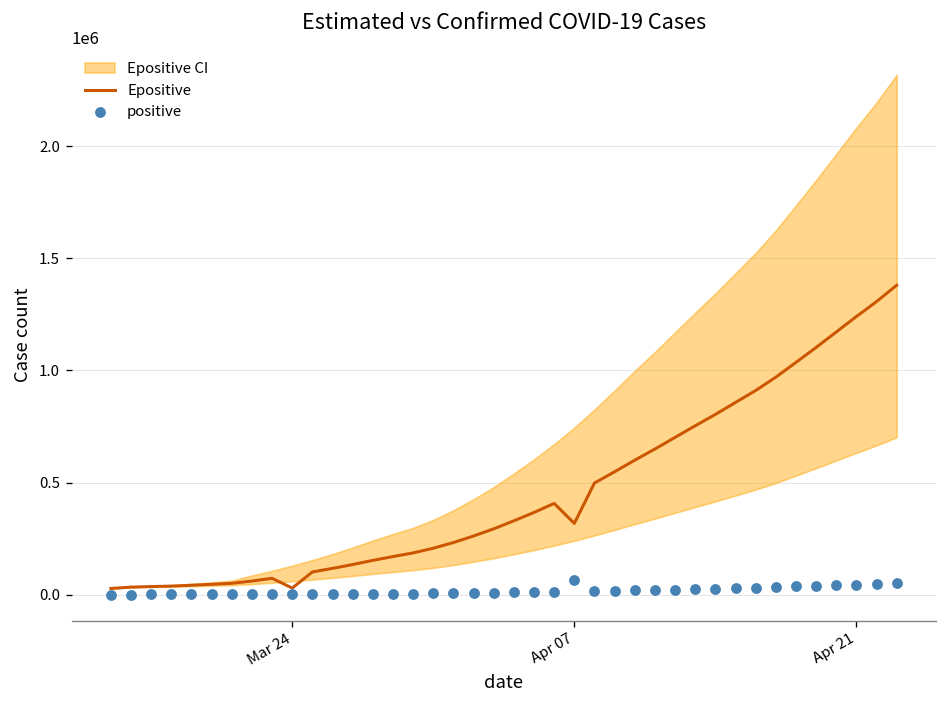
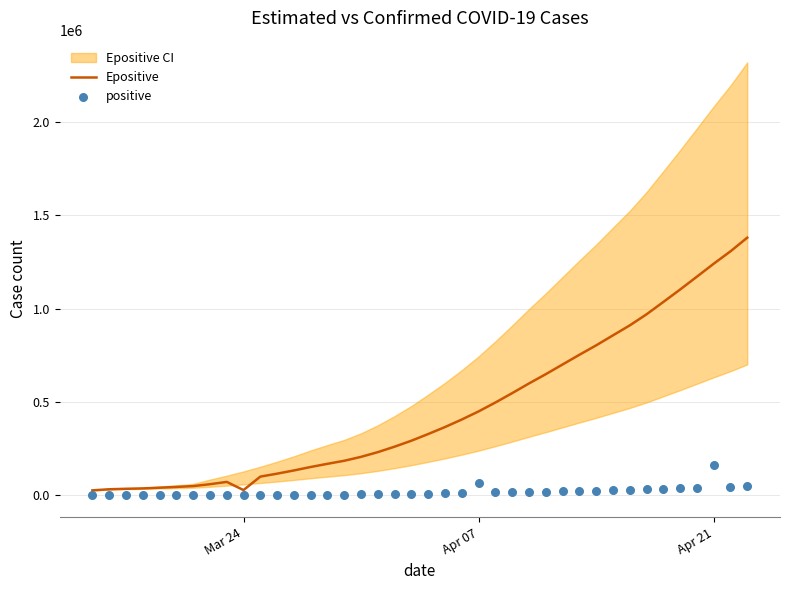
  {
    "Epositive": {
      "Mar 24": 30000,
-     "Apr 07": 320000,
+     "Apr 07": 450000,
      "Apr 21": 1240000
    },
    "positive": {
-     "Apr 21": 40000
+     "Apr 21": 160000
    }
  }
